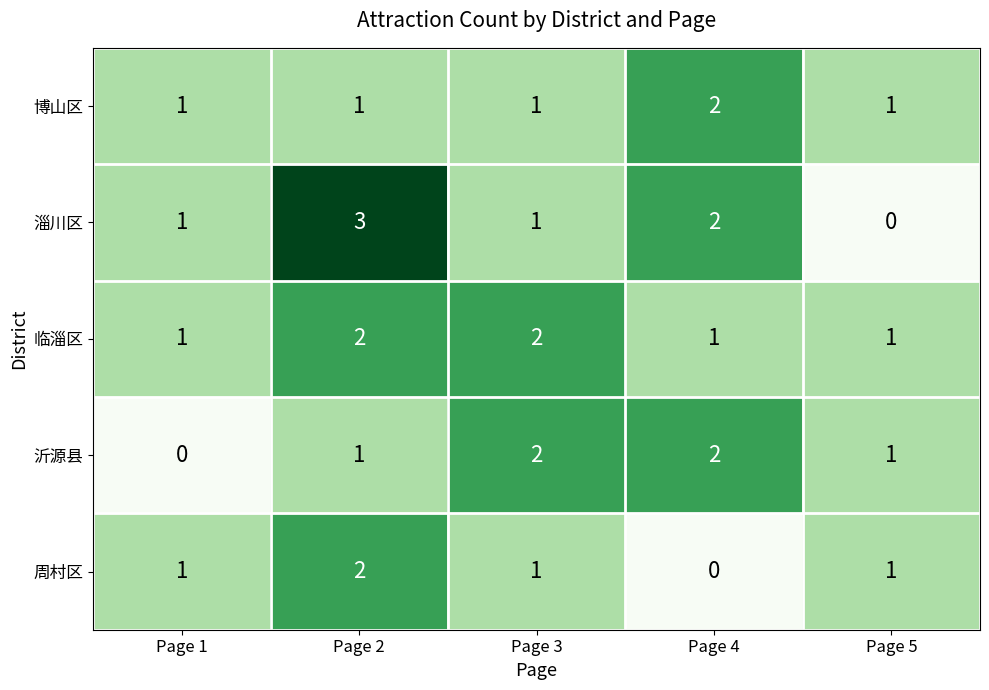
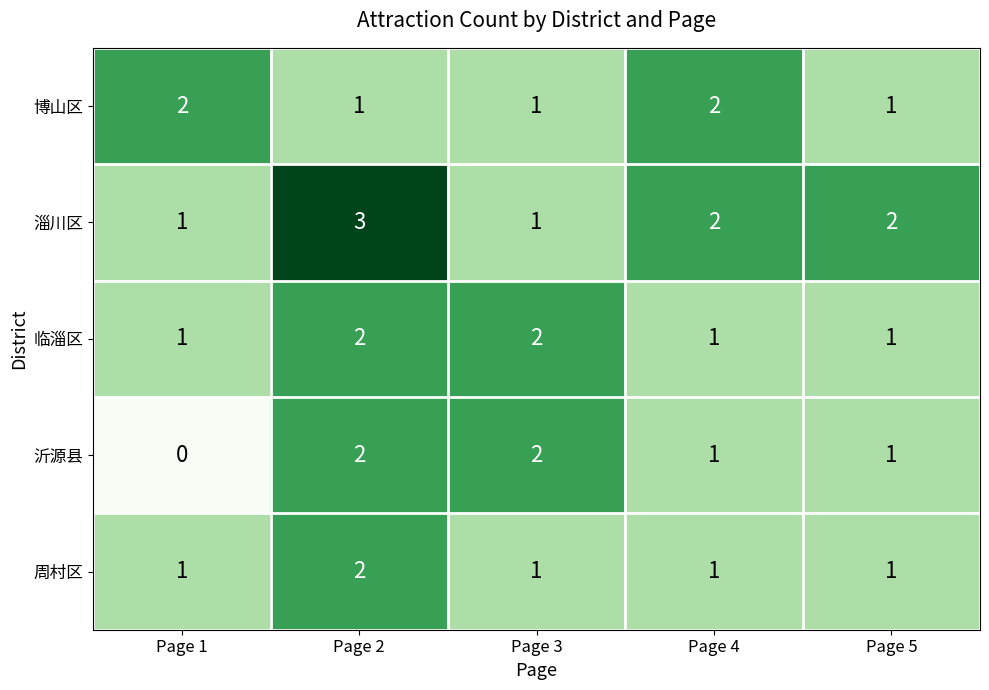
  {
    "博山区": {
-     "Page 1": 1,
+     "Page 1": 2,
      "Page 2": 1,
      "Page 3": 1,
      "Page 4": 2,
      "Page 5": 1
    },
    "淄川区": {
      "Page 1": 1,
      "Page 2": 3,
      "Page 3": 1,
      "Page 4": 2,
-     "Page 5": 0
+     "Page 5": 2
    },
    "临淄区": {
      "Page 1": 1,
      "Page 2": 2,
      "Page 3": 2,
      "Page 4": 1,
      "Page 5": 1
    },
    "沂源县": {
      "Page 1": 0,
-     "Page 2": 1,
+     "Page 2": 2,
      "Page 3": 2,
-     "Page 4": 2,
+     "Page 4": 1,
      "Page 5": 1
    },
    "周村区": {
      "Page 1": 1,
      "Page 2": 2,
      "Page 3": 1,
-     "Page 4": 0,
+     "Page 4": 1,
      "Page 5": 1
    }
  }
